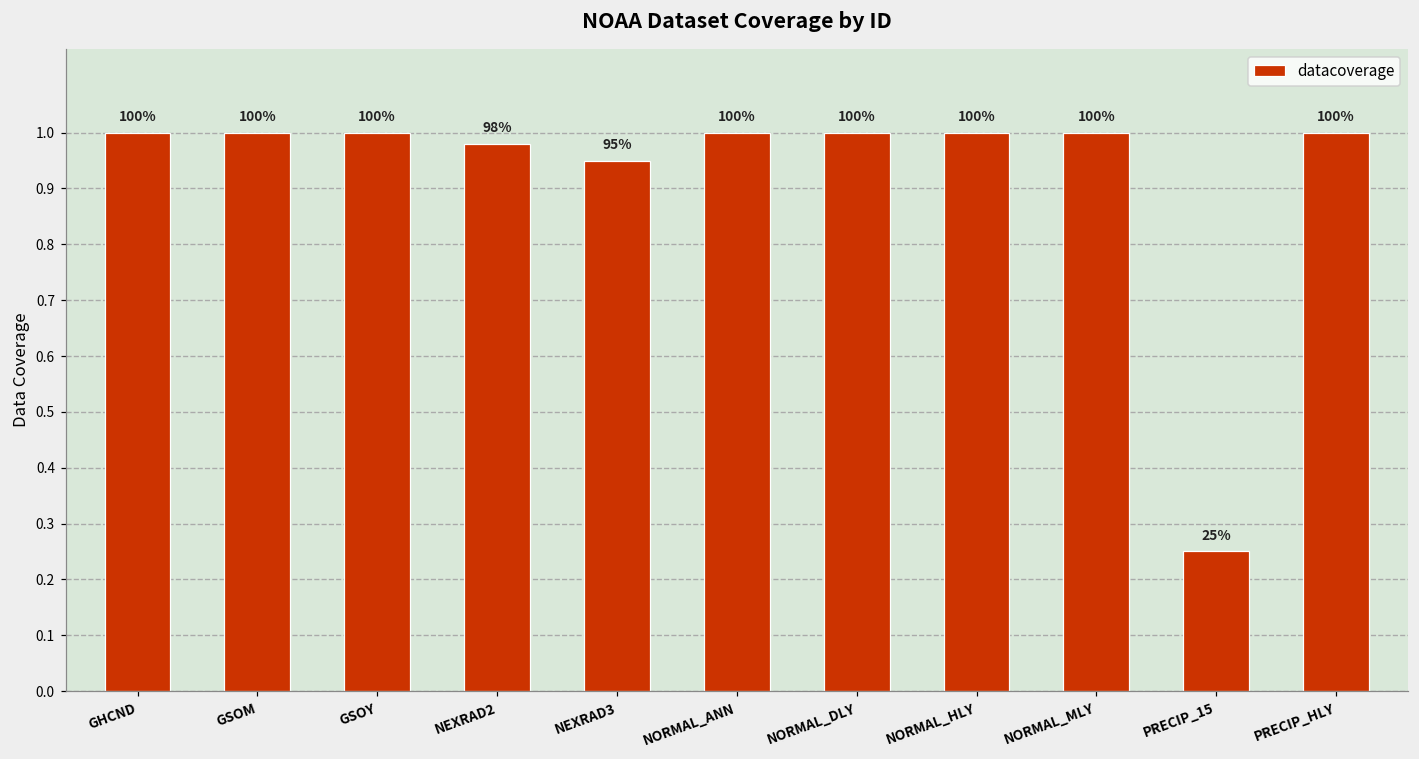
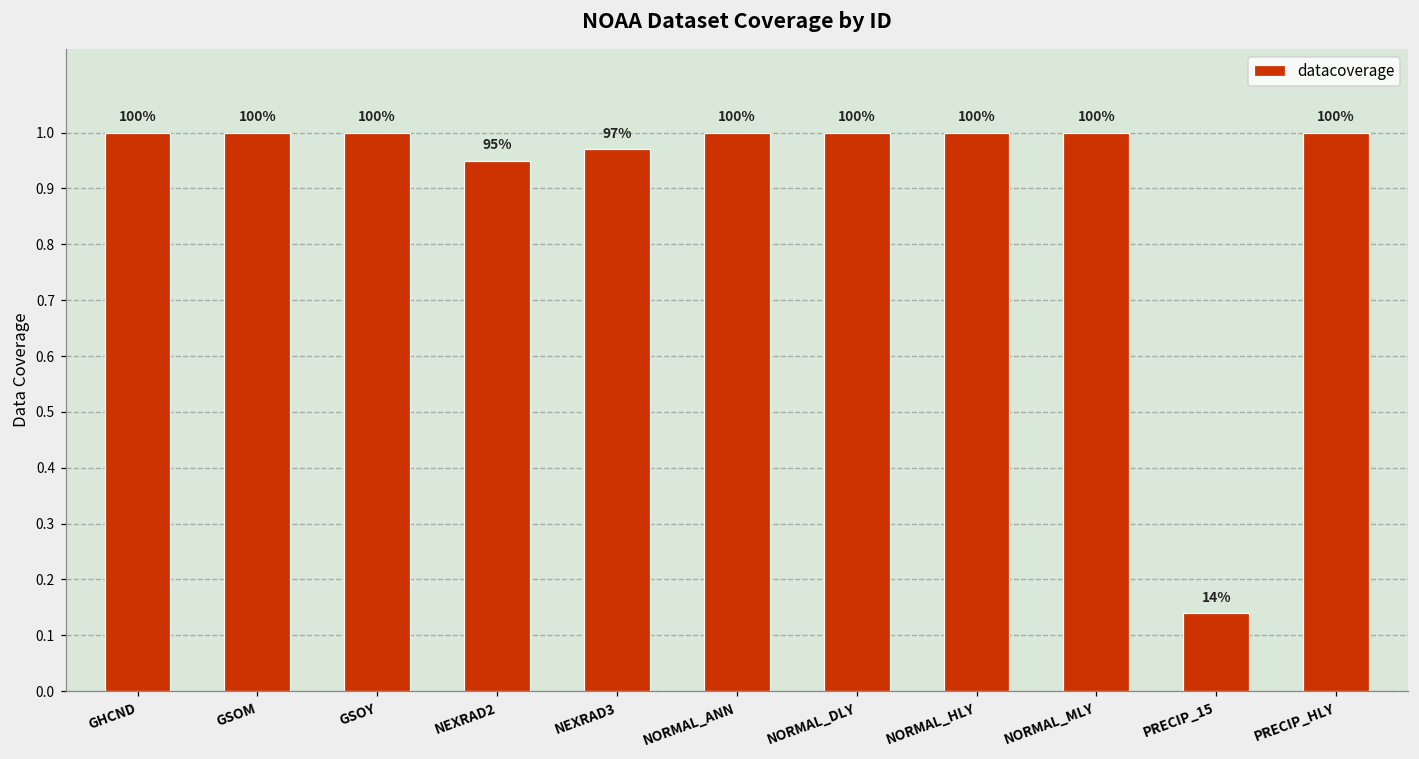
  {
    "GHCND": "100%",
    "GSOM": "100%",
    "GSOY": "100%",
-   "NEXRAD2": "98%",
-   "NEXRAD3": "95%",
+   "NEXRAD2": "95%",
+   "NEXRAD3": "97%",
    "NORMAL_ANN": "100%",
    "NORMAL_DLY": "100%",
    "NORMAL_HLY": "100%",
    "NORMAL_MLY": "100%",
-   "PRECIP_15": "25%",
+   "PRECIP_15": "14%",
    "PRECIP_HLY": "100%"
  }
